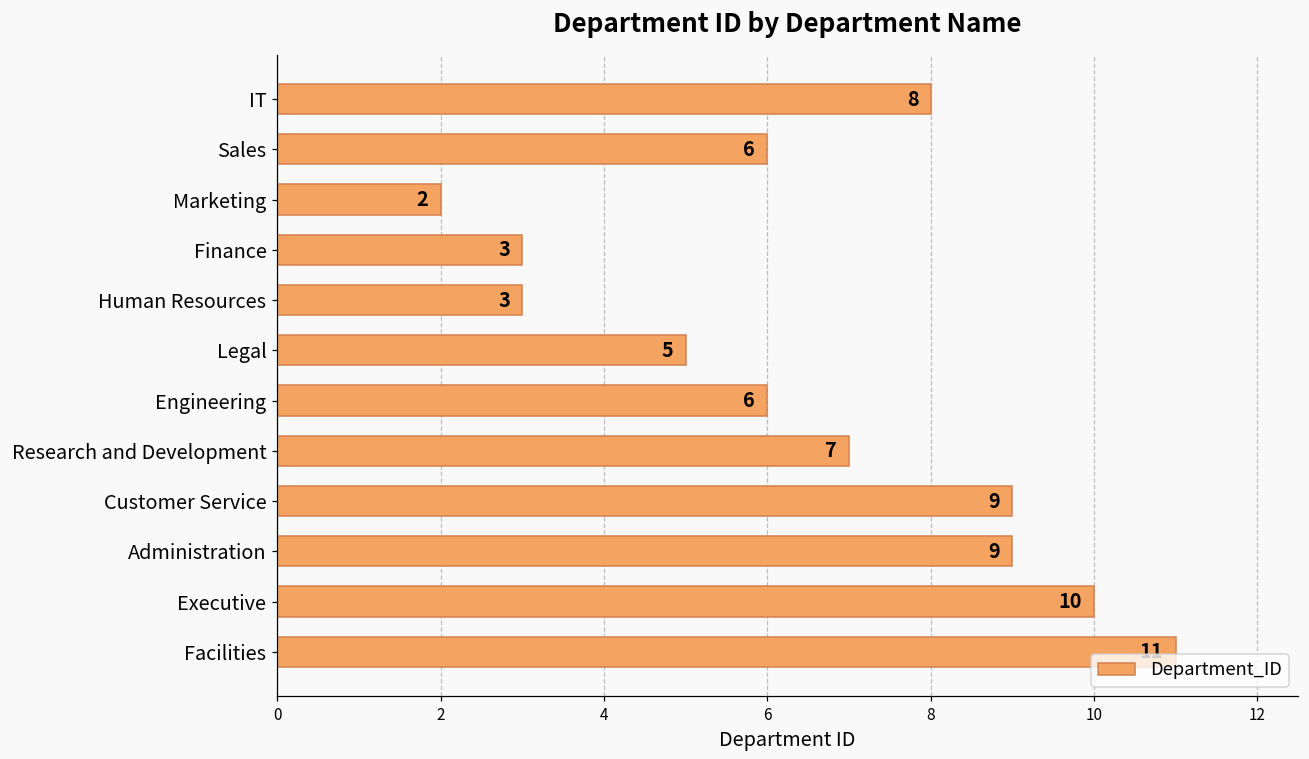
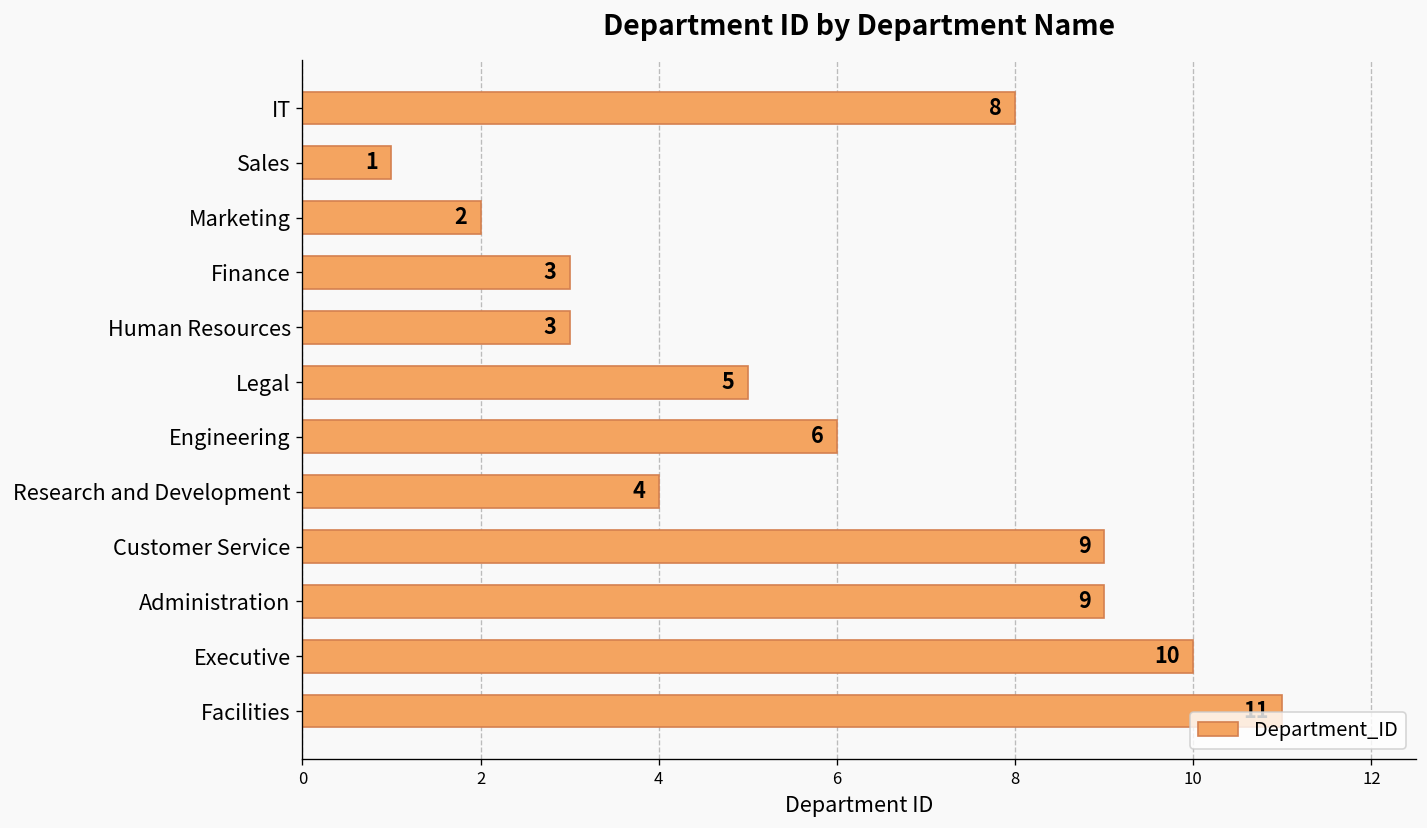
  {
    "IT": 8,
-   "Sales": 6,
+   "Sales": 1,
    "Marketing": 2,
    "Finance": 3,
    "Human Resources": 3,
    "Legal": 5,
    "Engineering": 6,
-   "Research and Development": 7,
+   "Research and Development": 4,
    "Customer Service": 9,
    "Administration": 9,
    "Executive": 10
  }
